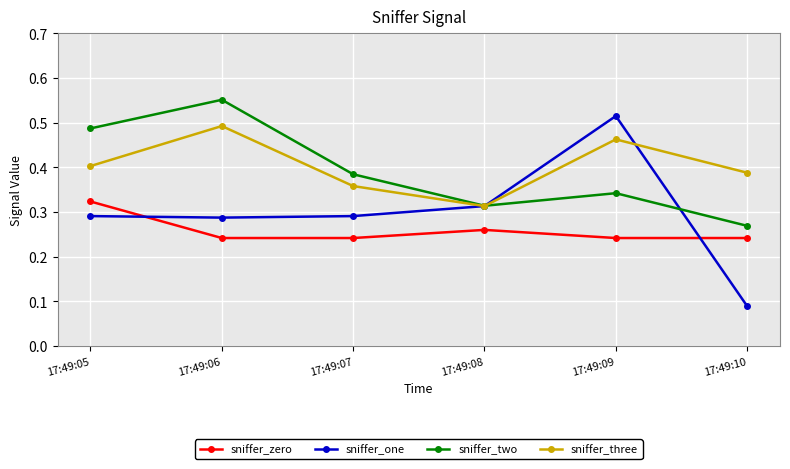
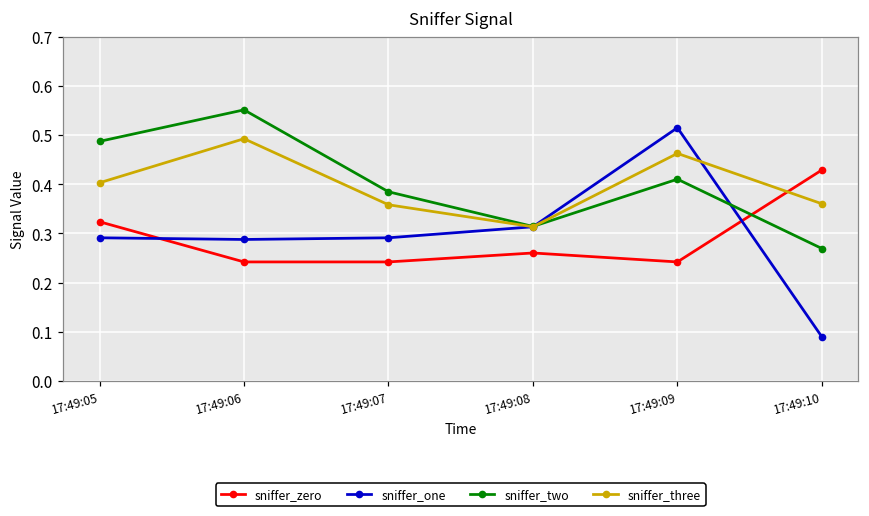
  {
    "sniffer_zero": {
      "17:49:05": 0.32,
      "17:49:06": 0.24,
      "17:49:07": 0.24,
      "17:49:08": 0.26,
      "17:49:09": 0.24,
-     "17:49:10": 0.24
+     "17:49:10": 0.43
    },
    "sniffer_one": {
      "17:49:05": 0.29,
      "17:49:06": 0.29,
      "17:49:07": 0.29,
      "17:49:09": 0.51,
      "17:49:10": 0.09
    },
    "sniffer_two": {
      "17:49:05": 0.49,
      "17:49:06": 0.55,
      "17:49:07": 0.38,
-     "17:49:09": 0.34,
+     "17:49:09": 0.41,
      "17:49:10": 0.27
    },
    "sniffer_three": {
      "17:49:05": 0.40,
      "17:49:06": 0.49,
      "17:49:07": 0.36,
      "17:49:09": 0.46,
-     "17:49:10": 0.39
+     "17:49:10": 0.36
    }
  }
